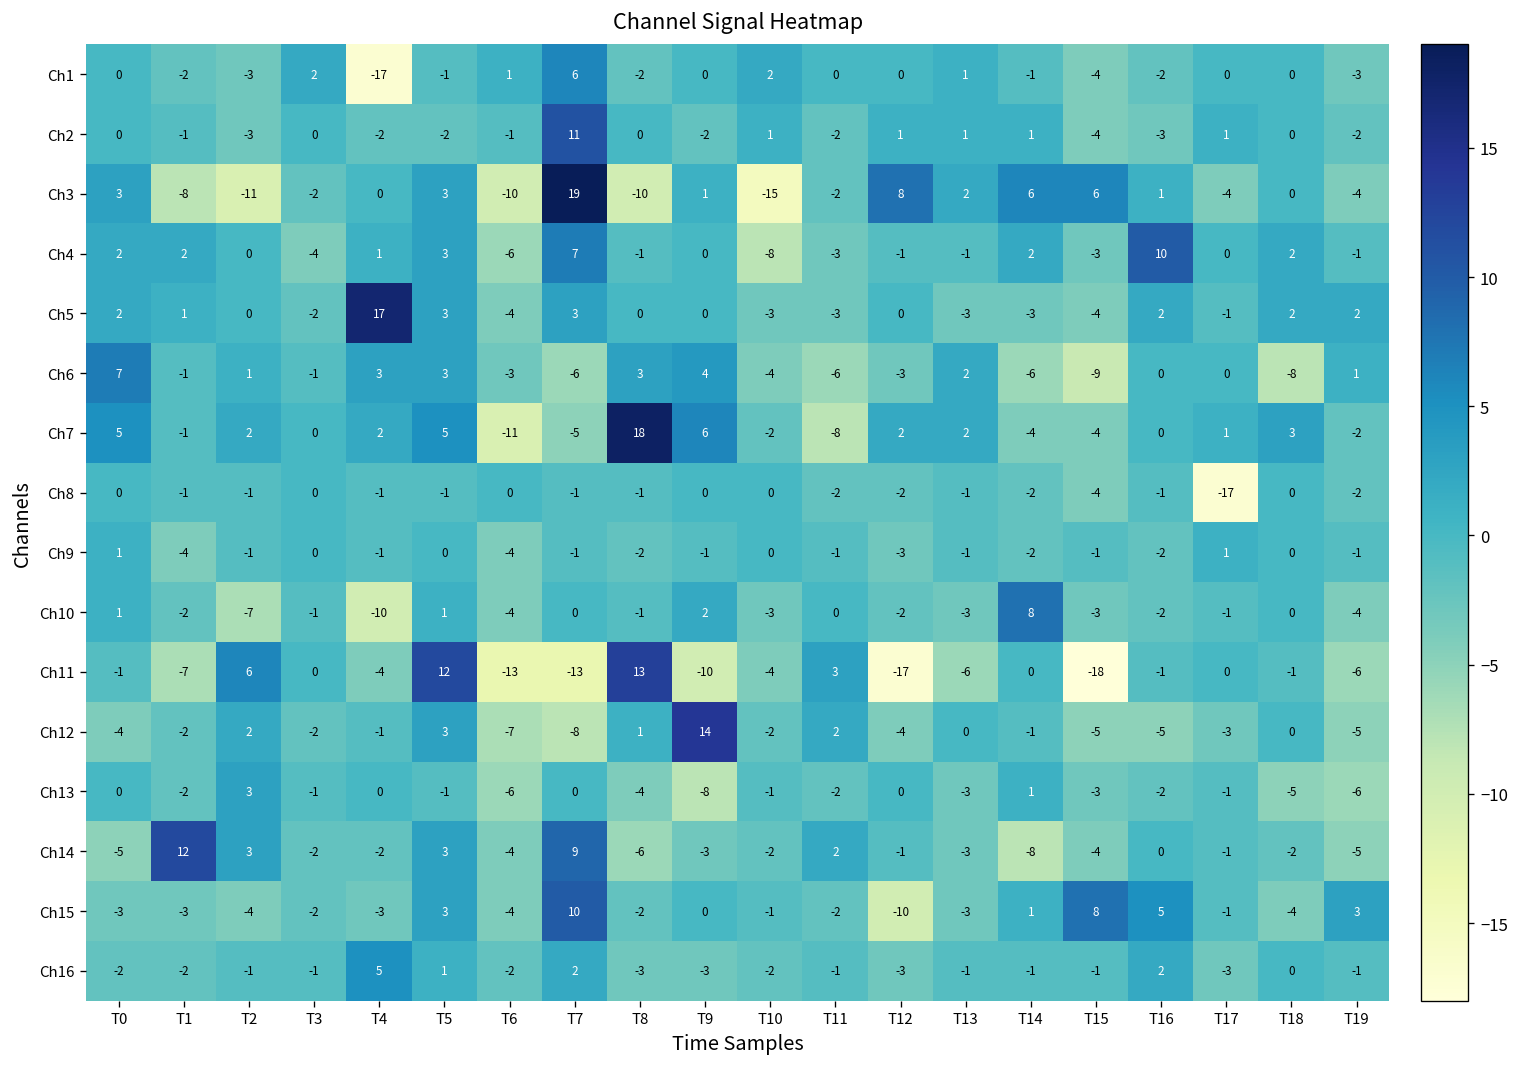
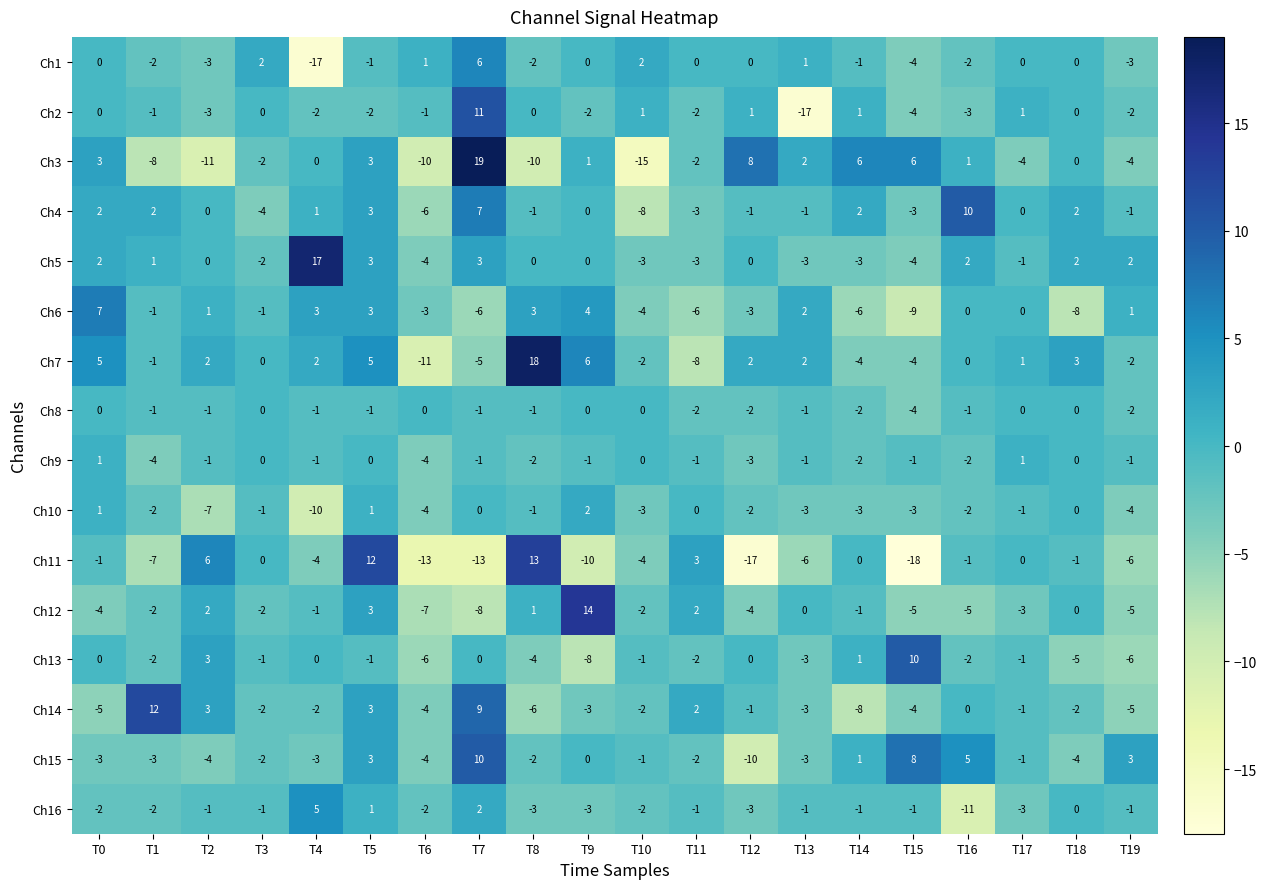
  {
    "Ch2": {
      "T0": 0,
      "T1": -1,
      "T2": -3,
      "T3": 0,
      "T4": -2,
      "T5": -2,
      "T6": -1,
      "T7": 11,
      "T8": 0,
      "T9": -2,
      "T10": 1,
      "T11": -2,
      "T12": 1,
-     "T13": 1,
+     "T13": -17,
      "T14": 1,
      "T15": -4,
      "T16": -3,
      "T17": 1,
      "T18": 0,
      "T19": -2
    },
    "Ch8": {
      "T0": 0,
      "T1": -1,
      "T2": -1,
      "T3": 0,
      "T4": -1,
      "T5": -1,
      "T6": 0,
      "T7": -1,
      "T8": -1,
      "T9": 0,
      "T10": 0,
      "T11": -2,
      "T12": -2,
      "T13": -1,
      "T14": -2,
      "T15": -4,
      "T16": -1,
-     "T17": -17,
+     "T17": 0,
      "T18": 0,
      "T19": -2
    },
    "Ch10": {
      "T0": 1,
      "T1": -2,
      "T2": -7,
      "T3": -1,
      "T4": -10,
      "T5": 1,
      "T6": -4,
      "T7": 0,
      "T8": -1,
      "T9": 2,
      "T10": -3,
      "T11": 0,
      "T12": -2,
      "T13": -3,
-     "T14": 8,
+     "T14": -3,
      "T15": -3,
      "T16": -2,
      "T17": -1,
      "T18": 0,
      "T19": -4
    },
    "Ch13": {
      "T0": 0,
      "T1": -2,
      "T2": 3,
      "T3": -1,
      "T4": 0,
      "T5": -1,
      "T6": -6,
      "T7": 0,
      "T8": -4,
      "T9": -8,
      "T10": -1,
      "T11": -2,
      "T12": 0,
      "T13": -3,
      "T14": 1,
-     "T15": -3,
+     "T15": 10,
      "T16": -2,
      "T17": -1,
      "T18": -5,
      "T19": -6
    },
    "Ch16": {
      "T0": -2,
      "T1": -2,
      "T2": -1,
      "T3": -1,
      "T4": 5,
      "T5": 1,
      "T6": -2,
      "T7": 2,
      "T8": -3,
      "T9": -3,
      "T10": -2,
      "T11": -1,
      "T12": -3,
      "T13": -1,
      "T14": -1,
      "T15": -1,
-     "T16": 2,
+     "T16": -11,
      "T17": -3,
      "T18": 0,
      "T19": -1
    }
  }
